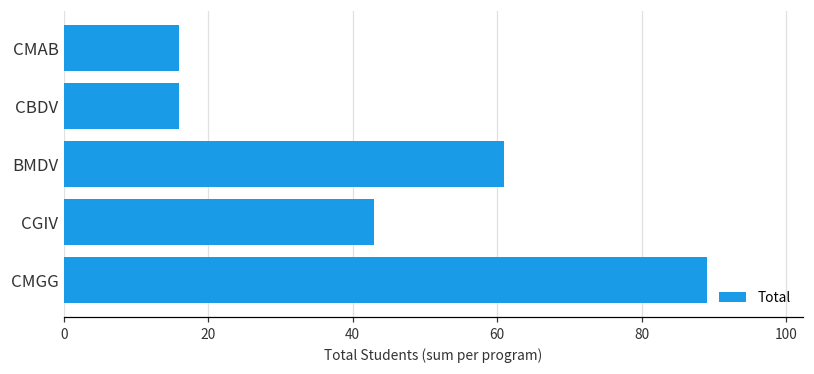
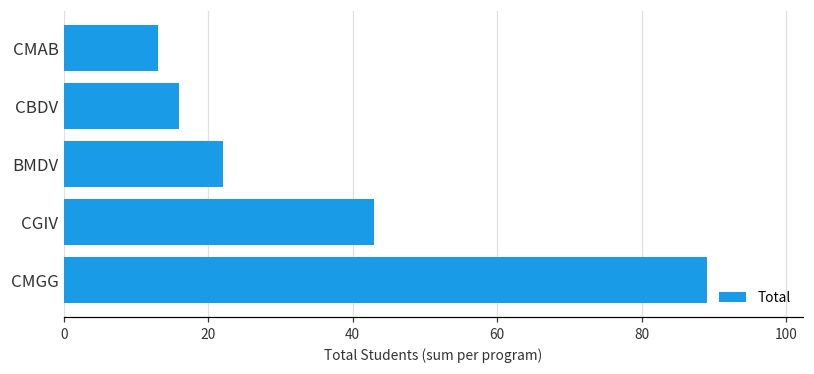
  {
-   "CMAB": 16,
+   "CMAB": 13,
    "CBDV": 16,
-   "BMDV": 61,
+   "BMDV": 22,
    "CGIV": 43,
    "CMGG": 89
  }
